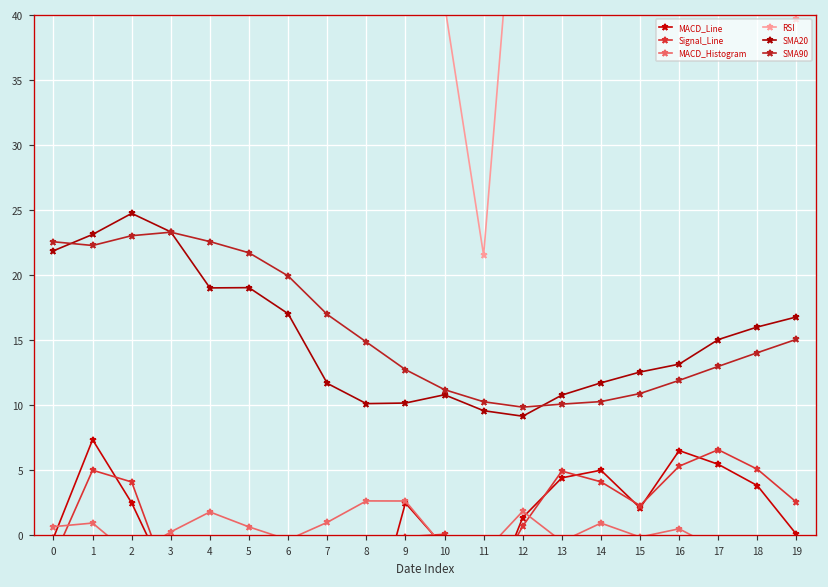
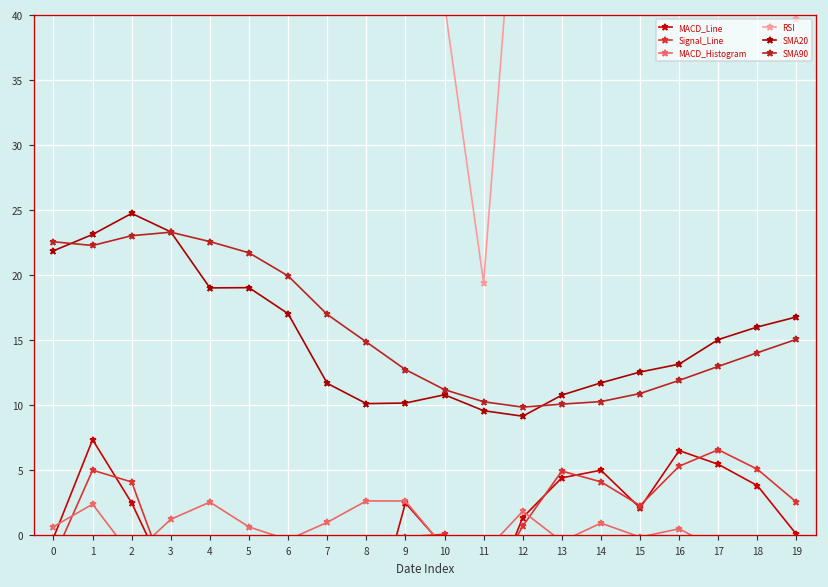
  {
    "MACD_Histogram": {
      "0": 0.6,
-     "1": 0.9,
-     "3": 0.2,
-     "4": 1.8,
+     "1": 2.3,
+     "3": 1.2,
+     "4": 2.5,
      "5": 0.6,
      "7": 0.9,
      "8": 2.6,
      "12": 1.8,
      "14": 0.9,
      "15": -0.2,
      "16": 0.5
    },
    "RSI": {
-     "11": 21.5,
+     "11": 19.4,
      "19": 39.7
    }
  }
